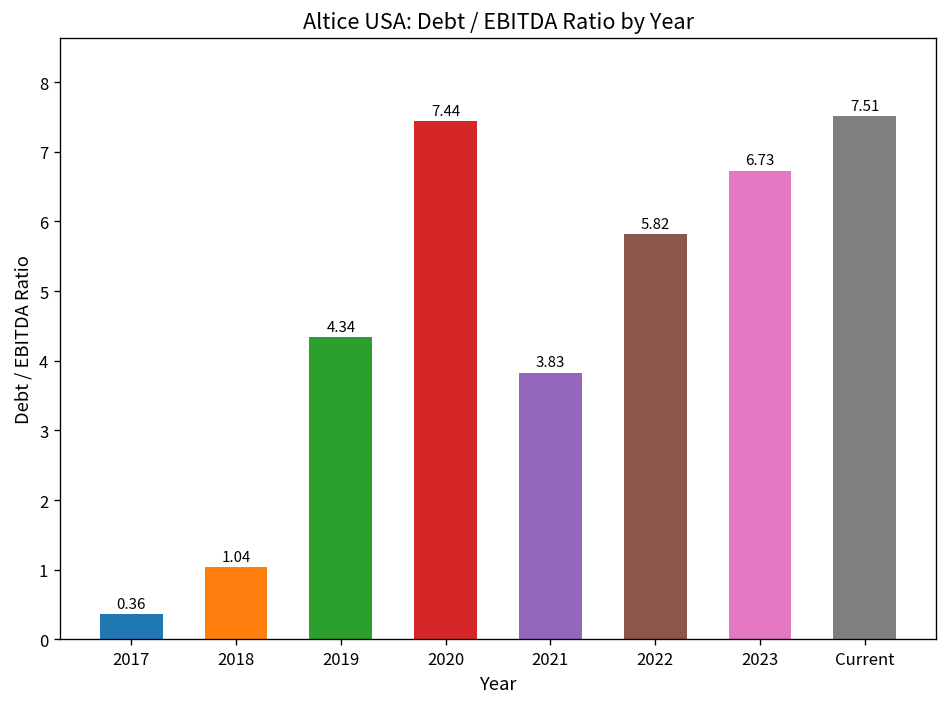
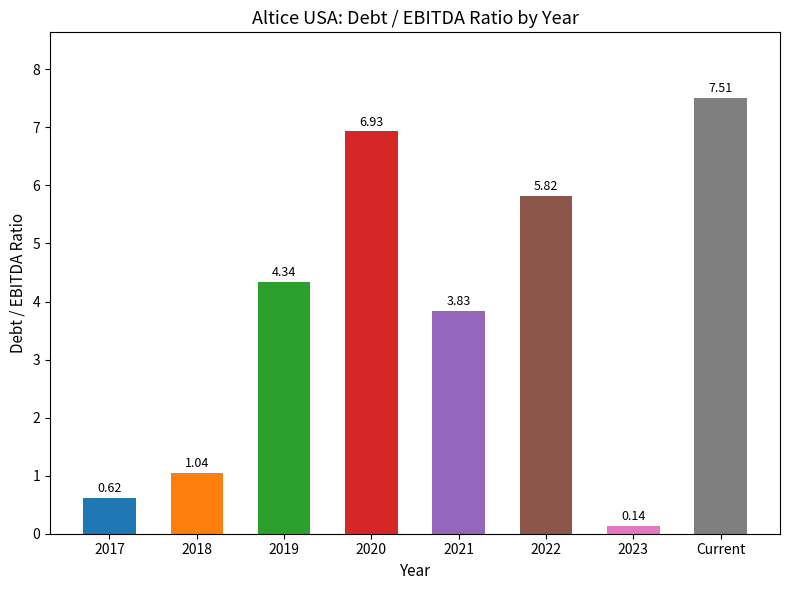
  {
-   "2017": 0.36,
+   "2017": 0.62,
    "2018": 1.04,
    "2019": 4.34,
-   "2020": 7.44,
+   "2020": 6.93,
    "2021": 3.83,
    "2022": 5.82,
-   "2023": 6.73,
+   "2023": 0.14,
    "Current": 7.51
  }
